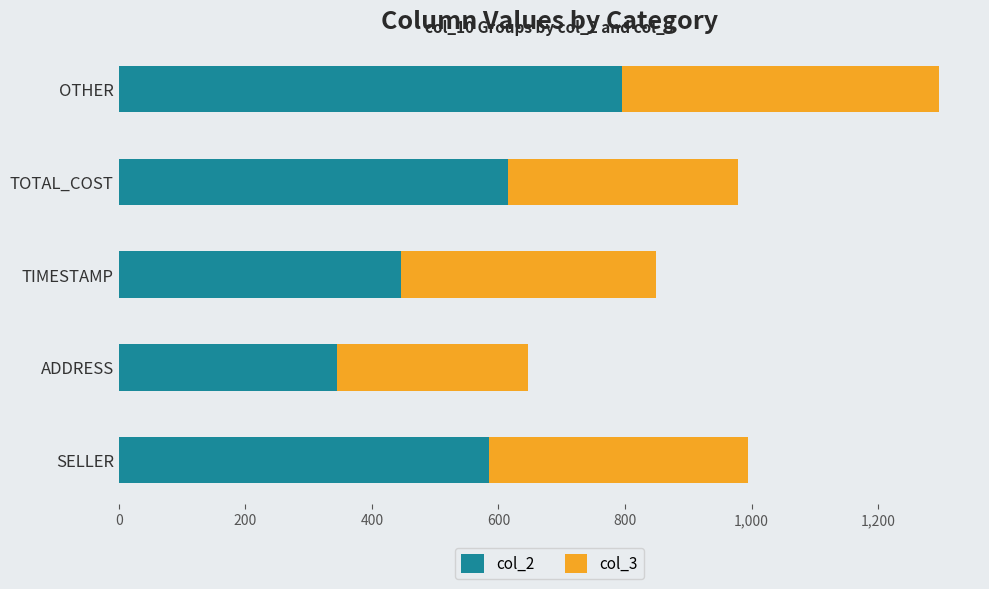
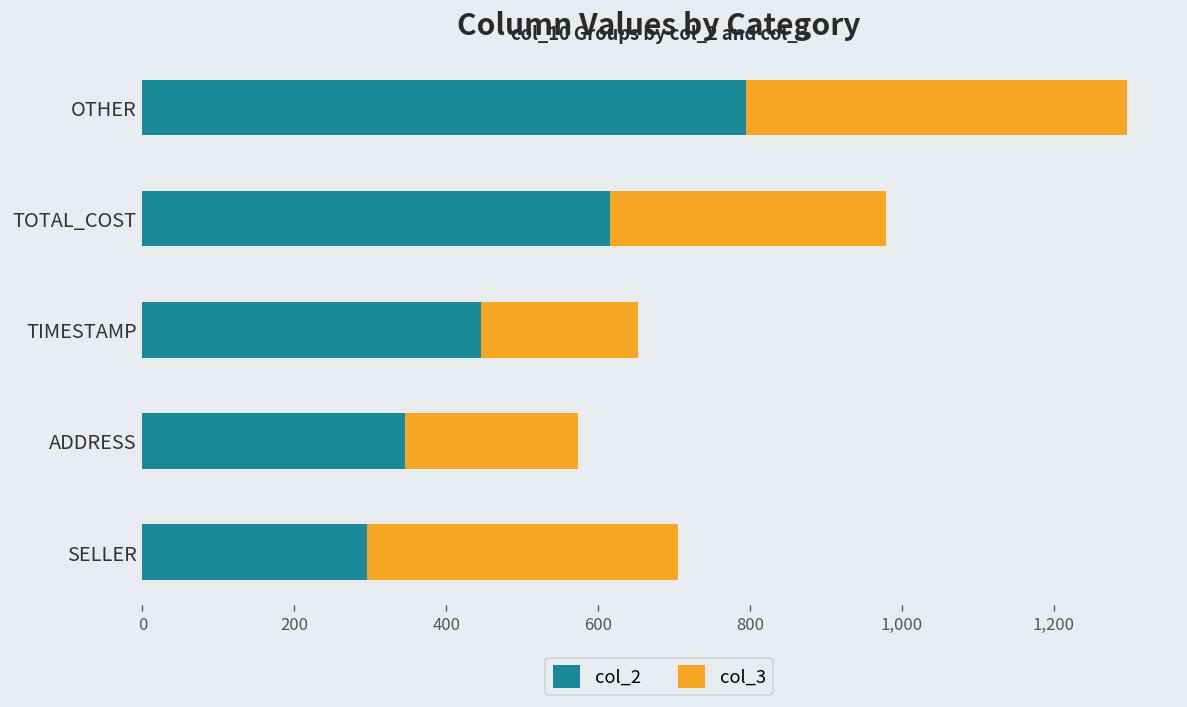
  {
    "col_2": {
      "OTHER": 800,
      "TOTAL_COST": 620,
      "TIMESTAMP": 450,
      "ADDRESS": 350,
-     "SELLER": 590
+     "SELLER": 300
    },
    "col_3": {
      "OTHER": 500,
      "TOTAL_COST": 360,
-     "TIMESTAMP": 400,
-     "ADDRESS": 300,
+     "TIMESTAMP": 210,
+     "ADDRESS": 230,
      "SELLER": 410
    }
  }
